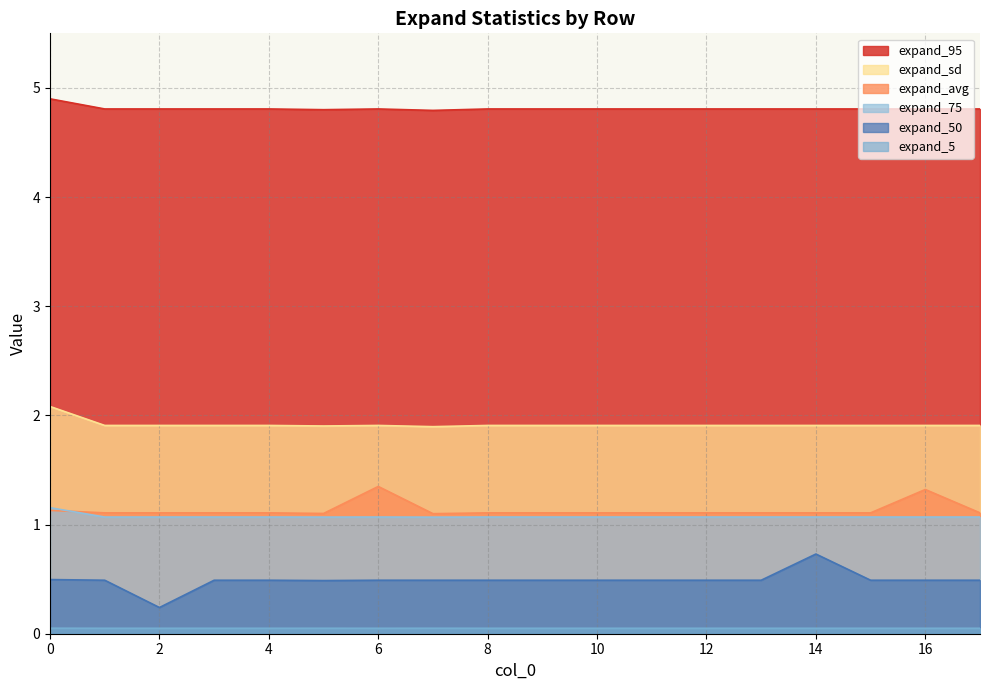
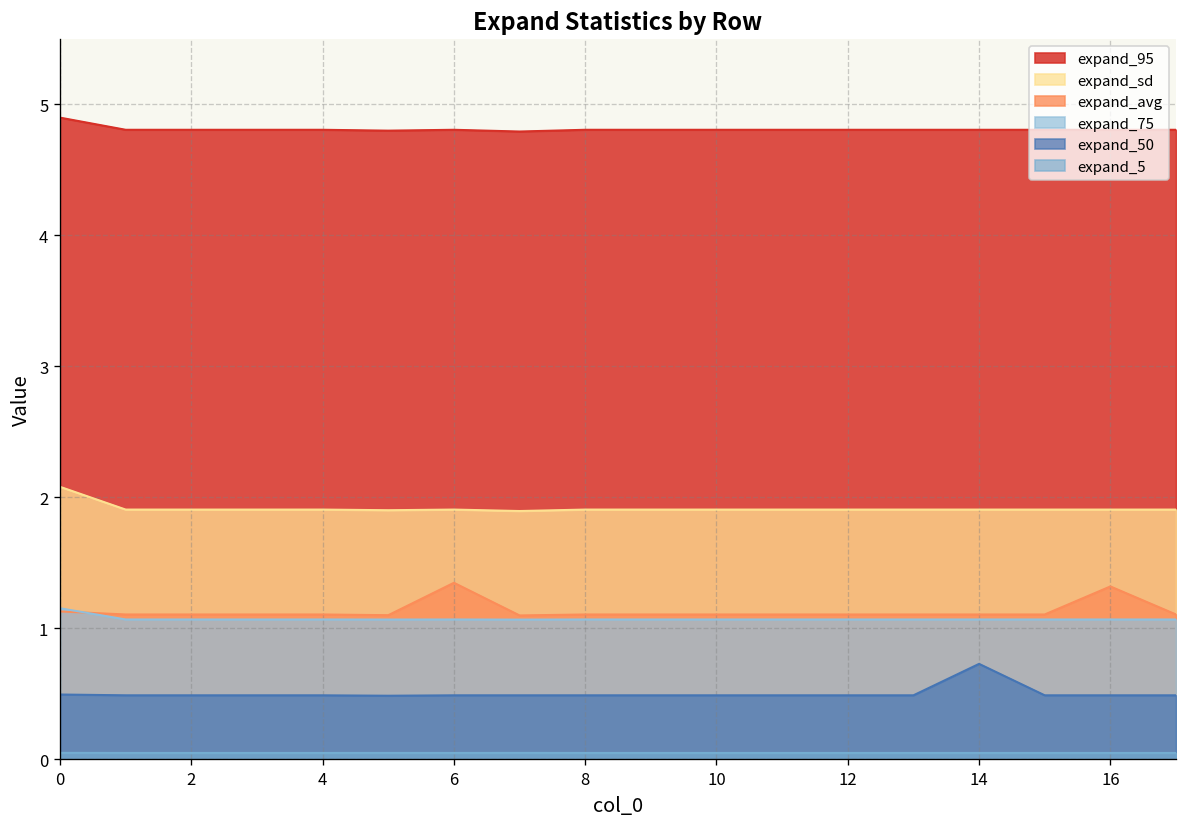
  {
    "expand_95": {
      "0": 4.90,
      "2": 4.81,
      "4": 4.81,
      "6": 4.81,
      "8": 4.81,
      "10": 4.81,
      "12": 4.81,
      "14": 4.81
    },
    "expand_sd": {
      "0": 2.08,
      "2": 1.91,
      "4": 1.91,
      "6": 1.91,
      "8": 1.91,
      "10": 1.91,
      "12": 1.91,
      "14": 1.91,
      "16": 1.91
    },
    "expand_avg": {
      "0": 1.13,
      "2": 1.11,
      "4": 1.11,
      "6": 1.35,
      "8": 1.11,
      "10": 1.11,
      "12": 1.11,
      "14": 1.11,
      "16": 1.32
    },
    "expand_50": {
      "0": 0.50,
-     "2": 0.24,
+     "2": 0.49,
      "4": 0.49,
      "6": 0.49,
      "8": 0.49,
      "10": 0.49,
      "12": 0.49,
      "14": 0.73,
      "16": 0.49
    }
  }
